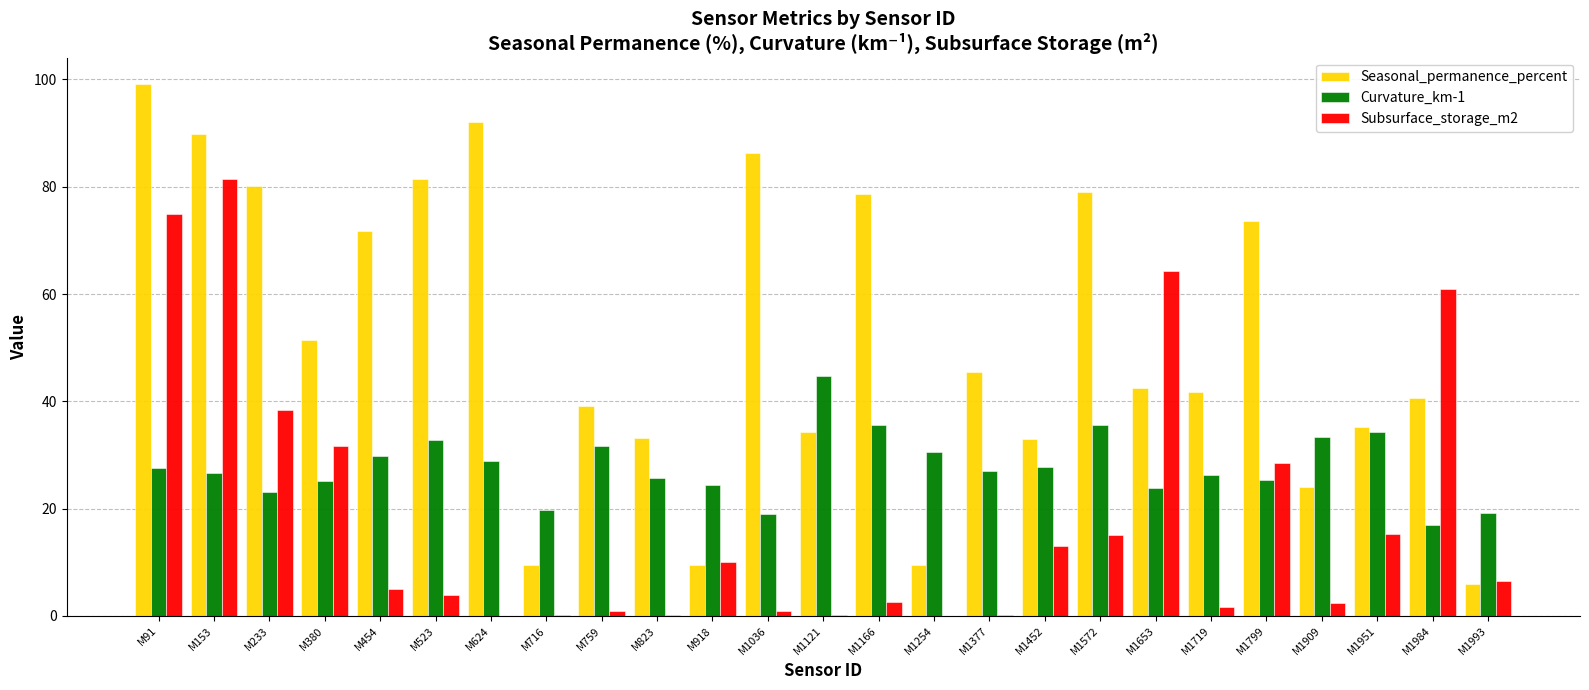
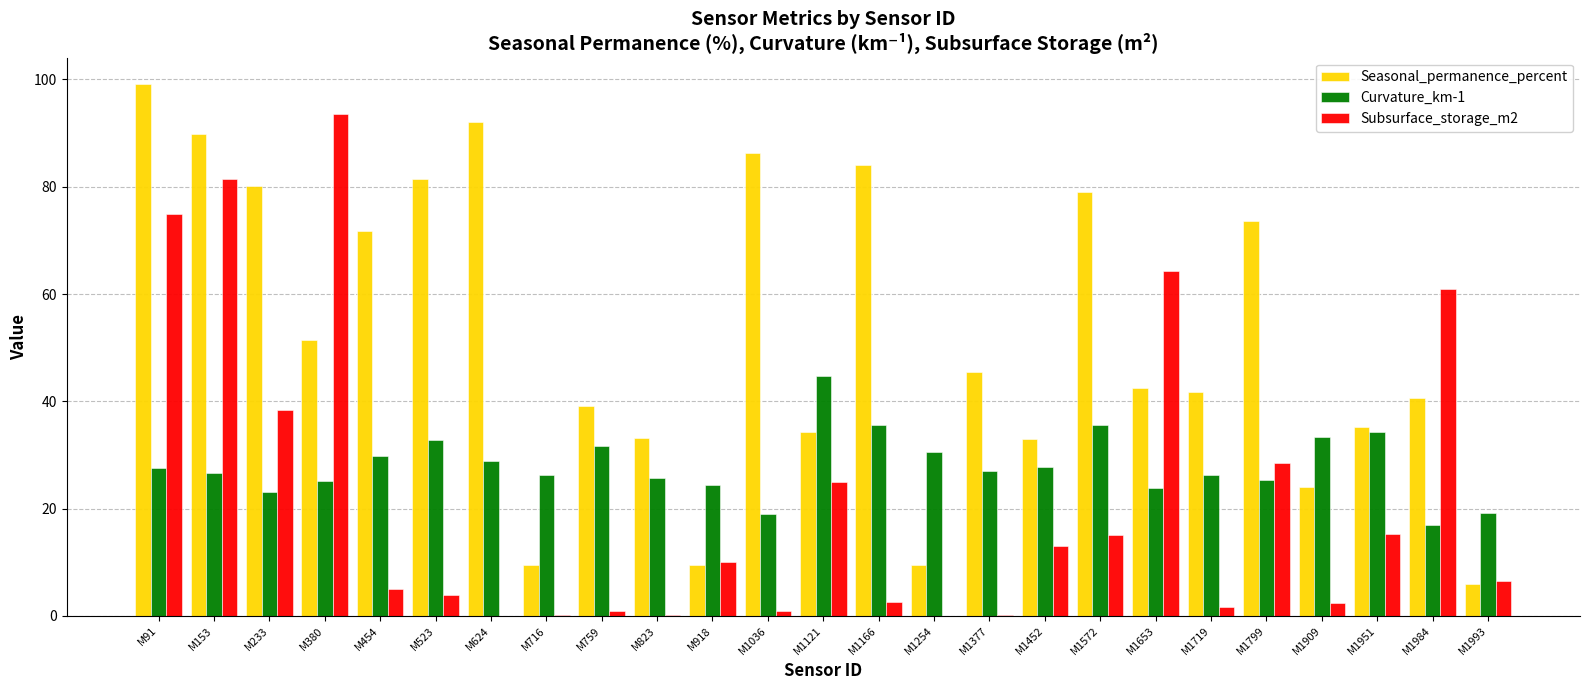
  {
    "Seasonal_permanence_percent": {
      "M91": 99,
      "M153": 90,
      "M233": 80,
      "M380": 52,
      "M454": 72,
      "M523": 81,
      "M624": 92,
      "M716": 9,
      "M759": 39,
      "M823": 33,
      "M918": 9,
      "M1036": 86,
      "M1121": 34,
-     "M1166": 79,
+     "M1166": 84,
      "M1254": 9,
      "M1377": 45,
      "M1452": 33,
      "M1572": 79,
      "M1653": 43,
      "M1719": 42,
      "M1799": 74,
      "M1909": 24,
      "M1951": 35,
      "M1984": 41,
      "M1993": 6
    },
    "Curvature_km-1": {
      "M91": 28,
      "M153": 27,
      "M233": 23,
      "M380": 25,
      "M454": 30,
      "M523": 33,
      "M624": 29,
-     "M716": 20,
+     "M716": 26,
      "M759": 32,
      "M823": 26,
      "M918": 24,
      "M1036": 19,
      "M1121": 45,
      "M1166": 36,
      "M1254": 31,
      "M1377": 27,
      "M1452": 28,
      "M1572": 36,
      "M1653": 24,
      "M1719": 26,
      "M1799": 25,
      "M1909": 33,
      "M1951": 34,
      "M1984": 17,
      "M1993": 19
    },
    "Subsurface_storage_m2": {
      "M91": 75,
      "M153": 81,
      "M233": 38,
-     "M380": 32,
+     "M380": 94,
      "M454": 5,
      "M523": 4,
      "M624": 0,
      "M759": 1,
      "M918": 10,
      "M1036": 1,
-     "M1121": 0,
+     "M1121": 25,
      "M1166": 3,
      "M1254": 0,
      "M1452": 13,
      "M1572": 15,
      "M1653": 64,
      "M1719": 2,
      "M1799": 28,
      "M1909": 2,
      "M1951": 15,
      "M1984": 61,
      "M1993": 7
    }
  }
